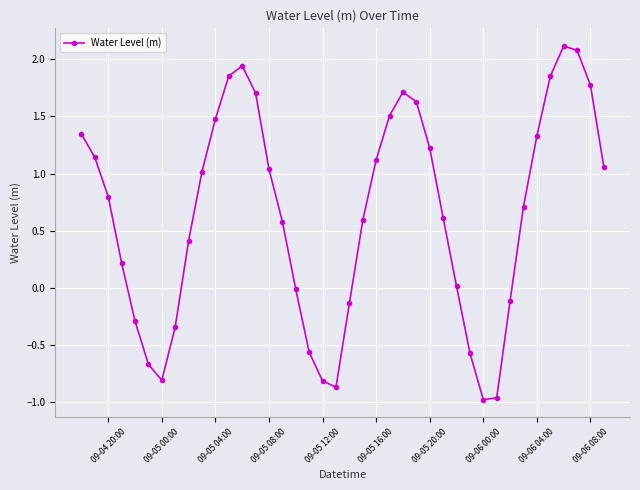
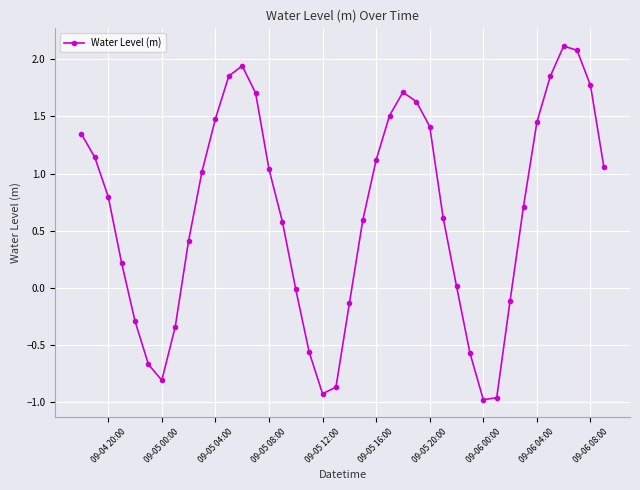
  {
    "09-04 20:00": 0.80,
    "09-05 00:00": -0.81,
    "09-05 04:00": 1.48,
    "09-05 08:00": 1.04,
-   "09-05 12:00": -0.81,
+   "09-05 12:00": -0.92,
    "09-05 16:00": 1.12,
-   "09-05 20:00": 1.22,
+   "09-05 20:00": 1.41,
    "09-06 00:00": -0.98,
-   "09-06 04:00": 1.33,
+   "09-06 04:00": 1.45,
    "09-06 08:00": 1.77
  }
